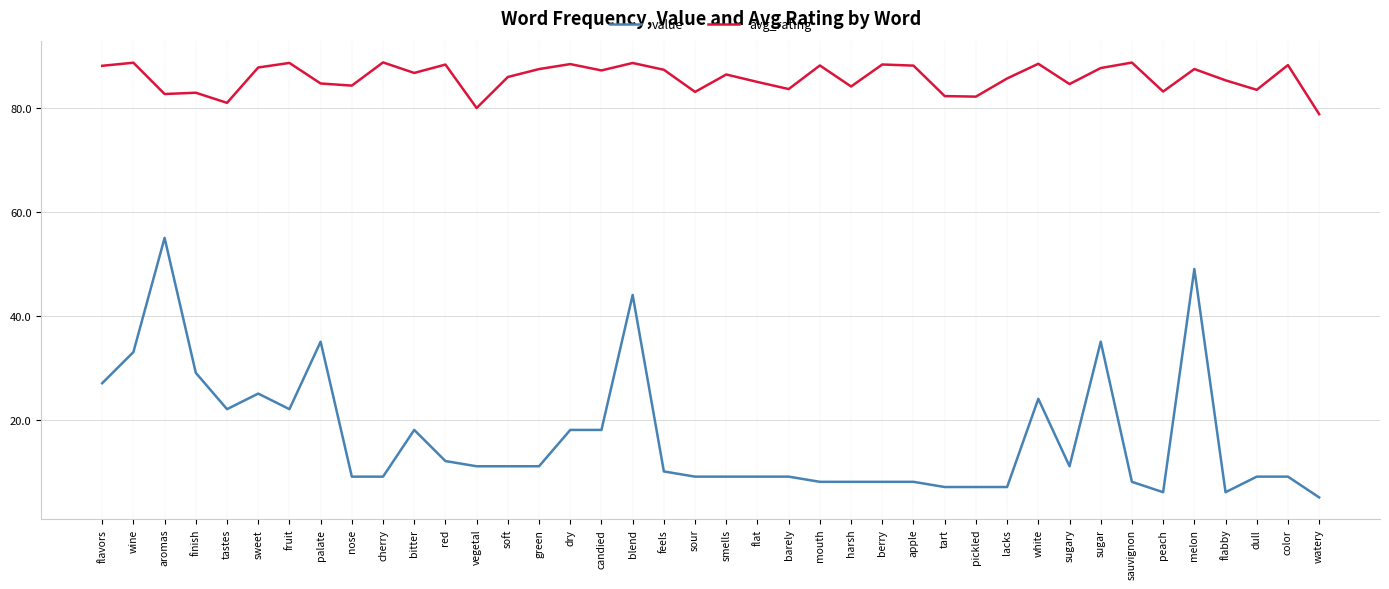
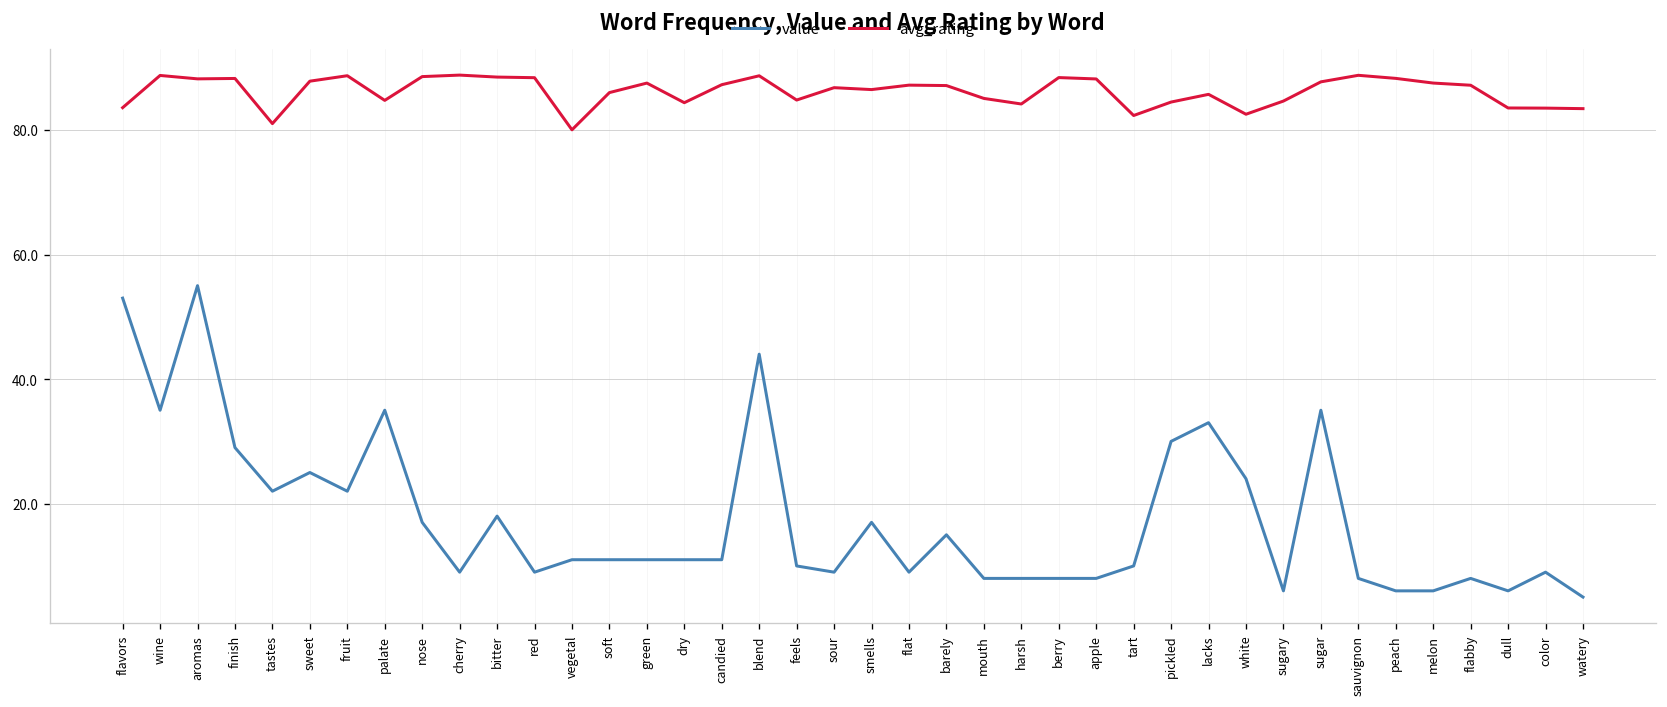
  {
    "value": {
-     "flavors": 27,
-     "wine": 33,
+     "flavors": 53,
+     "wine": 35,
      "aromas": 55,
      "finish": 29,
      "tastes": 22,
      "sweet": 25,
      "fruit": 22,
      "palate": 35,
-     "nose": 9,
+     "nose": 17,
      "cherry": 9,
      "bitter": 18,
-     "red": 12,
+     "red": 9,
      "vegetal": 11,
      "soft": 11,
      "green": 11,
-     "dry": 18,
-     "candied": 18,
+     "dry": 11,
+     "candied": 11,
      "blend": 44,
      "feels": 10,
      "sour": 9,
-     "smells": 9,
+     "smells": 17,
      "flat": 9,
-     "barely": 9,
+     "barely": 15,
      "mouth": 8,
      "harsh": 8,
      "berry": 8,
      "apple": 8,
-     "tart": 7,
-     "pickled": 7,
-     "lacks": 7,
+     "tart": 10,
+     "pickled": 30,
+     "lacks": 33,
      "white": 24,
-     "sugary": 11,
+     "sugary": 6,
      "sugar": 35,
      "sauvignon": 8,
      "peach": 6,
-     "melon": 49,
-     "flabby": 6,
-     "dull": 9,
+     "melon": 6,
+     "flabby": 8,
+     "dull": 6,
      "color": 9,
      "watery": 5
    },
    "avg_rating": {
-     "flavors": 88,
+     "flavors": 84,
      "wine": 89,
-     "aromas": 83,
-     "finish": 83,
+     "aromas": 88,
+     "finish": 88,
      "tastes": 81,
      "sweet": 88,
      "fruit": 89,
      "palate": 85,
-     "nose": 84,
+     "nose": 89,
      "cherry": 89,
-     "bitter": 87,
+     "bitter": 88,
      "red": 88,
      "vegetal": 80,
      "soft": 86,
      "green": 88,
-     "dry": 88,
+     "dry": 84,
      "candied": 87,
      "blend": 89,
-     "feels": 87,
-     "sour": 83,
+     "feels": 85,
+     "sour": 87,
      "smells": 86,
-     "flat": 85,
-     "barely": 84,
-     "mouth": 88,
+     "flat": 87,
+     "barely": 87,
+     "mouth": 85,
      "harsh": 84,
      "berry": 88,
      "apple": 88,
      "tart": 82,
-     "pickled": 82,
+     "pickled": 84,
      "lacks": 86,
-     "white": 89,
+     "white": 83,
      "sugary": 85,
      "sugar": 88,
      "sauvignon": 89,
-     "peach": 83,
+     "peach": 88,
      "melon": 88,
-     "flabby": 85,
+     "flabby": 87,
      "dull": 84,
-     "color": 88,
-     "watery": 79
+     "color": 84,
+     "watery": 83
    }
  }
